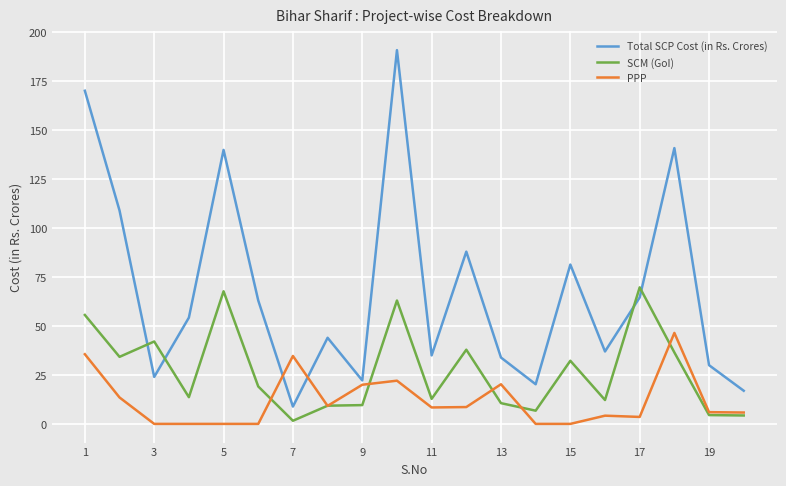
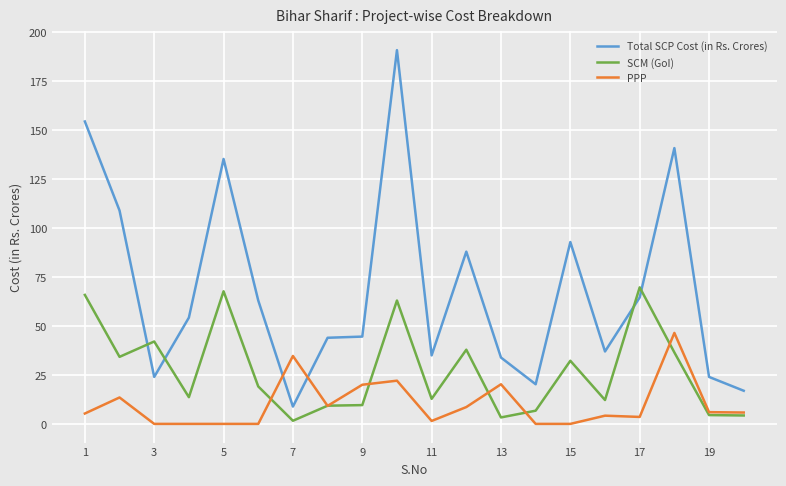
  {
    "Total SCP Cost (in Rs. Crores)": {
-     "1": 170,
+     "1": 155,
      "3": 24,
-     "5": 140,
+     "5": 135,
      "7": 9,
-     "9": 22,
+     "9": 45,
      "11": 35,
      "13": 34,
-     "15": 81,
+     "15": 93,
      "17": 65,
-     "19": 30
+     "19": 24
    },
    "SCM (GoI)": {
-     "1": 56,
+     "1": 66,
      "3": 42,
      "5": 68,
      "7": 2,
      "9": 10,
      "11": 13,
-     "13": 11,
+     "13": 3,
      "15": 32,
      "17": 70,
      "19": 5
    },
    "PPP": {
-     "1": 36,
+     "1": 5,
      "3": 0,
      "5": 0,
      "7": 35,
      "9": 20,
-     "11": 8,
+     "11": 2,
      "13": 20,
      "15": 0,
      "17": 4,
      "19": 6
    }
  }
